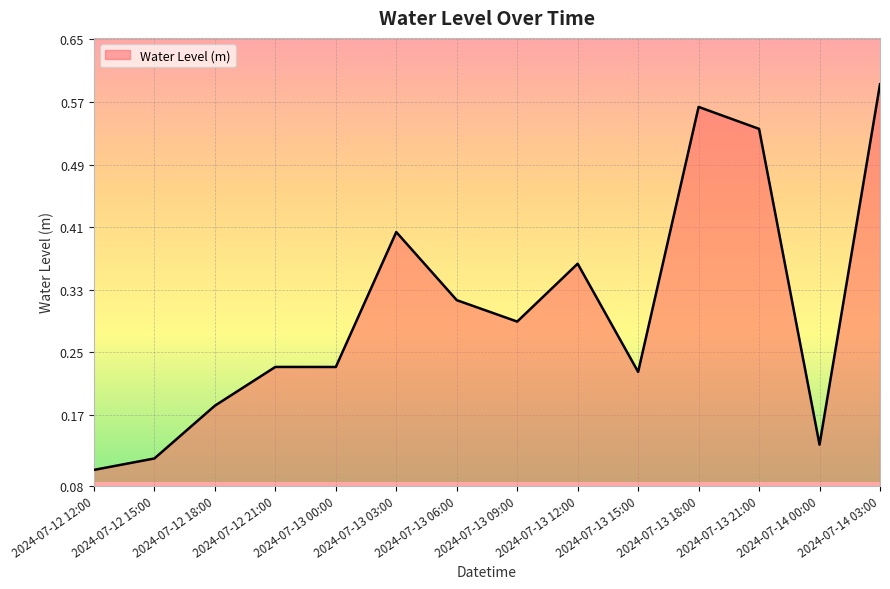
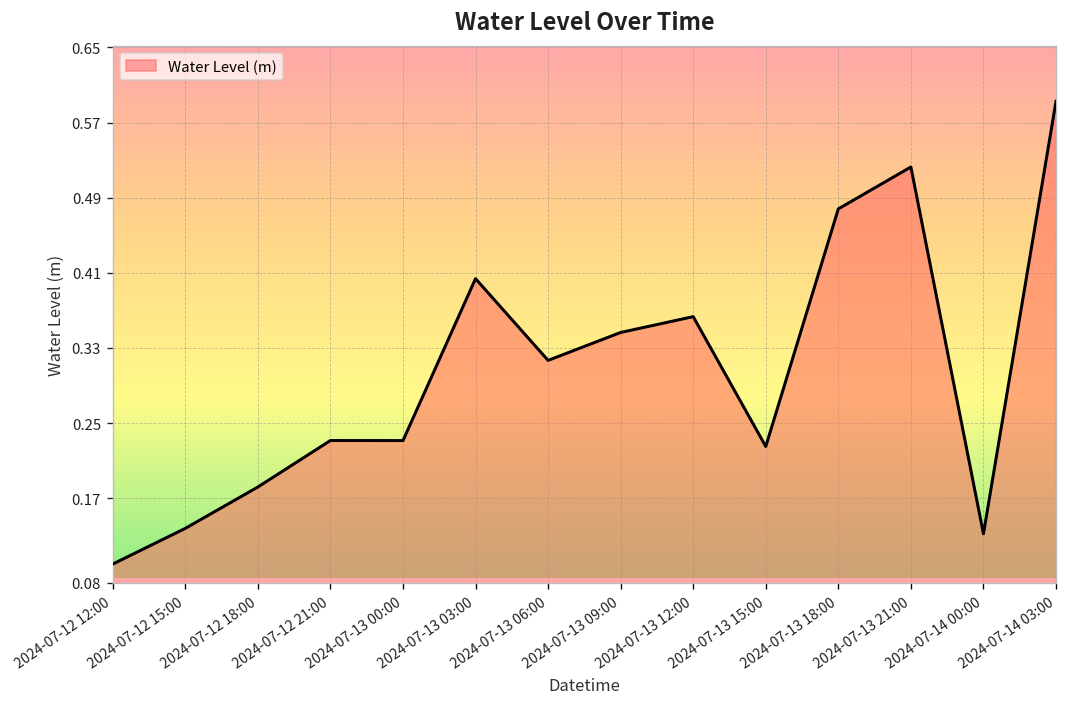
  {
    "2024-07-12 12:00": 0.10,
-   "2024-07-12 15:00": 0.11,
+   "2024-07-12 15:00": 0.14,
    "2024-07-12 18:00": 0.18,
    "2024-07-12 21:00": 0.23,
    "2024-07-13 00:00": 0.23,
    "2024-07-13 03:00": 0.40,
    "2024-07-13 06:00": 0.32,
-   "2024-07-13 09:00": 0.29,
+   "2024-07-13 09:00": 0.35,
    "2024-07-13 12:00": 0.36,
    "2024-07-13 15:00": 0.23,
-   "2024-07-13 18:00": 0.56,
-   "2024-07-13 21:00": 0.54,
+   "2024-07-13 18:00": 0.48,
+   "2024-07-13 21:00": 0.52,
    "2024-07-14 00:00": 0.13,
    "2024-07-14 03:00": 0.59
  }
